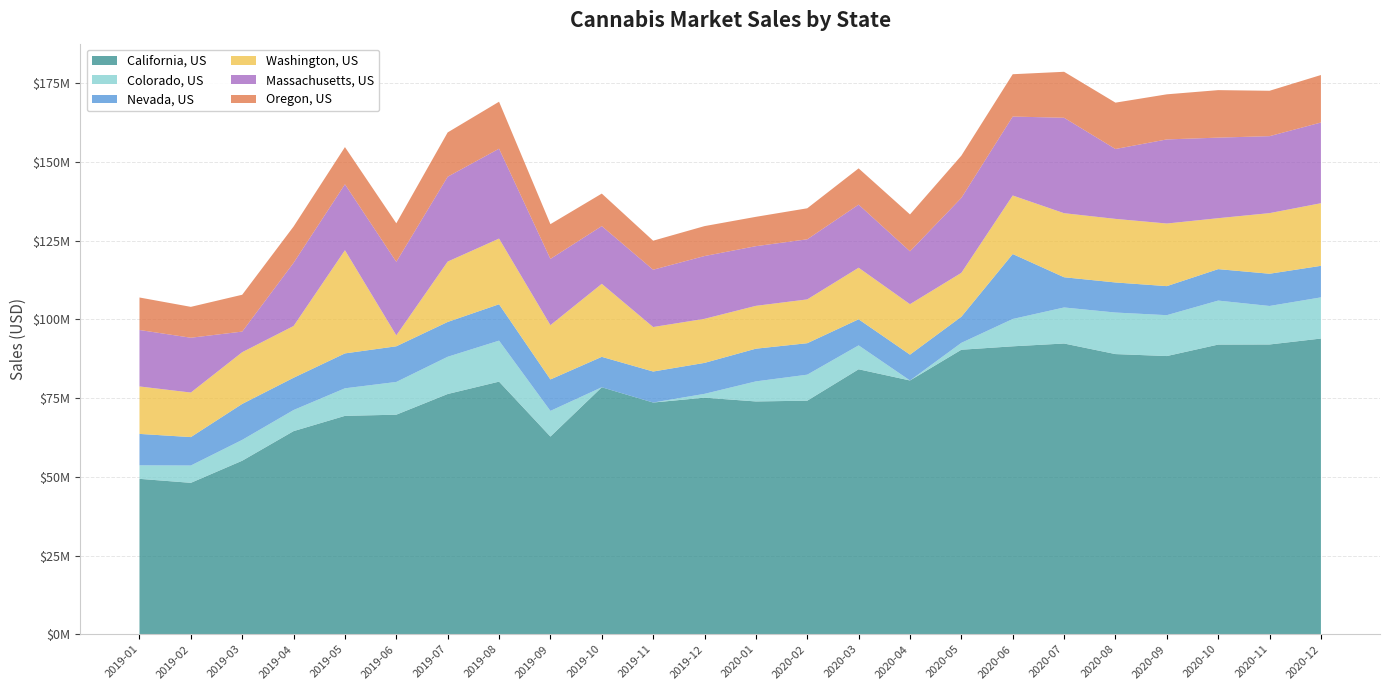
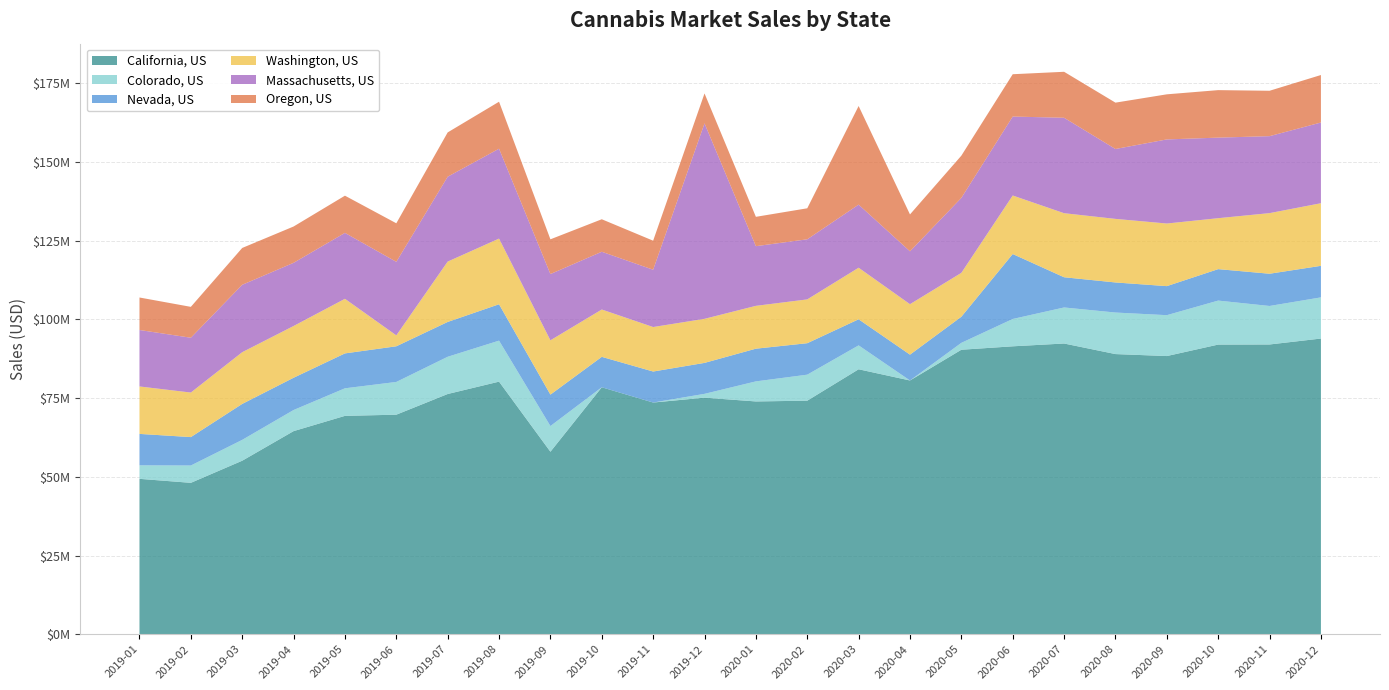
  {
    "California, US": {
      "2019-01": "$49000000",
      "2019-02": "$48000000",
      "2019-03": "$55000000",
      "2019-04": "$65000000",
      "2019-05": "$69000000",
      "2019-06": "$70000000",
      "2019-07": "$76000000",
      "2019-08": "$80000000",
-     "2019-09": "$63000000",
+     "2019-09": "$58000000",
      "2019-12": "$75000000",
      "2020-01": "$74000000",
      "2020-02": "$74000000",
      "2020-03": "$84000000",
      "2020-05": "$90000000",
      "2020-06": "$91000000",
      "2020-07": "$92000000",
      "2020-08": "$89000000",
      "2020-09": "$88000000",
      "2020-10": "$92000000",
      "2020-11": "$92000000",
      "2020-12": "$94000000"
    },
    "Colorado, US": {
      "2019-01": "$4000000",
      "2019-02": "$6000000",
      "2019-03": "$7000000",
      "2019-04": "$7000000",
      "2019-05": "$9000000",
      "2019-06": "$10000000",
      "2019-07": "$12000000",
      "2019-08": "$13000000",
      "2019-09": "$8000000",
      "2019-12": "$1000000",
      "2020-01": "$6000000",
      "2020-02": "$8000000",
      "2020-03": "$8000000",
      "2020-05": "$2000000",
      "2020-06": "$9000000",
      "2020-07": "$11000000",
      "2020-08": "$13000000",
      "2020-09": "$13000000",
      "2020-10": "$14000000",
      "2020-11": "$12000000",
      "2020-12": "$13000000"
    },
    "Nevada, US": {
      "2019-01": "$10000000",
      "2019-02": "$9000000",
      "2019-03": "$11000000",
      "2019-04": "$10000000",
      "2019-05": "$11000000",
      "2019-06": "$11000000",
      "2019-07": "$11000000",
      "2019-08": "$12000000",
      "2019-09": "$10000000",
      "2019-10": "$10000000",
      "2019-11": "$10000000",
      "2019-12": "$10000000",
      "2020-01": "$10000000",
      "2020-02": "$10000000",
      "2020-03": "$8000000",
      "2020-04": "$8000000",
      "2020-05": "$8000000",
      "2020-06": "$21000000",
      "2020-07": "$10000000",
      "2020-08": "$10000000",
      "2020-09": "$9000000",
      "2020-10": "$10000000",
      "2020-11": "$10000000",
      "2020-12": "$10000000"
    },
    "Washington, US": {
      "2019-01": "$15000000",
      "2019-02": "$14000000",
      "2019-03": "$16000000",
      "2019-04": "$16000000",
-     "2019-05": "$33000000",
+     "2019-05": "$17000000",
      "2019-06": "$3000000",
      "2019-07": "$19000000",
      "2019-08": "$21000000",
      "2019-09": "$17000000",
-     "2019-10": "$23000000",
+     "2019-10": "$15000000",
      "2019-11": "$14000000",
      "2019-12": "$14000000",
      "2020-01": "$14000000",
      "2020-02": "$14000000",
      "2020-03": "$16000000",
      "2020-04": "$16000000",
      "2020-05": "$14000000",
      "2020-06": "$19000000",
      "2020-07": "$20000000",
      "2020-08": "$20000000",
      "2020-09": "$20000000",
      "2020-10": "$16000000",
      "2020-11": "$19000000",
      "2020-12": "$20000000"
    },
    "Massachusetts, US": {
      "2019-01": "$18000000",
      "2019-02": "$17000000",
-     "2019-03": "$7000000",
+     "2019-03": "$21000000",
      "2019-04": "$20000000",
      "2019-05": "$21000000",
      "2019-06": "$23000000",
      "2019-07": "$27000000",
      "2019-08": "$29000000",
      "2019-09": "$21000000",
      "2019-10": "$18000000",
      "2019-11": "$18000000",
-     "2019-12": "$20000000",
+     "2019-12": "$62000000",
      "2020-01": "$19000000",
      "2020-02": "$19000000",
      "2020-03": "$20000000",
      "2020-04": "$17000000",
      "2020-05": "$24000000",
      "2020-06": "$25000000",
      "2020-07": "$30000000",
      "2020-08": "$22000000",
      "2020-09": "$27000000",
      "2020-10": "$26000000",
      "2020-11": "$24000000",
      "2020-12": "$26000000"
    },
    "Oregon, US": {
      "2019-01": "$10000000",
      "2019-02": "$10000000",
      "2019-03": "$12000000",
      "2019-04": "$12000000",
      "2019-05": "$12000000",
      "2019-06": "$12000000",
      "2019-07": "$14000000",
      "2019-08": "$15000000",
      "2019-09": "$11000000",
      "2019-10": "$10000000",
      "2019-11": "$9000000",
      "2019-12": "$10000000",
      "2020-01": "$9000000",
      "2020-02": "$10000000",
-     "2020-03": "$12000000",
+     "2020-03": "$31000000",
      "2020-04": "$12000000",
      "2020-05": "$13000000",
      "2020-06": "$13000000",
      "2020-07": "$15000000",
      "2020-08": "$15000000",
      "2020-09": "$14000000",
      "2020-10": "$15000000",
      "2020-11": "$14000000",
      "2020-12": "$15000000"
    }
  }
